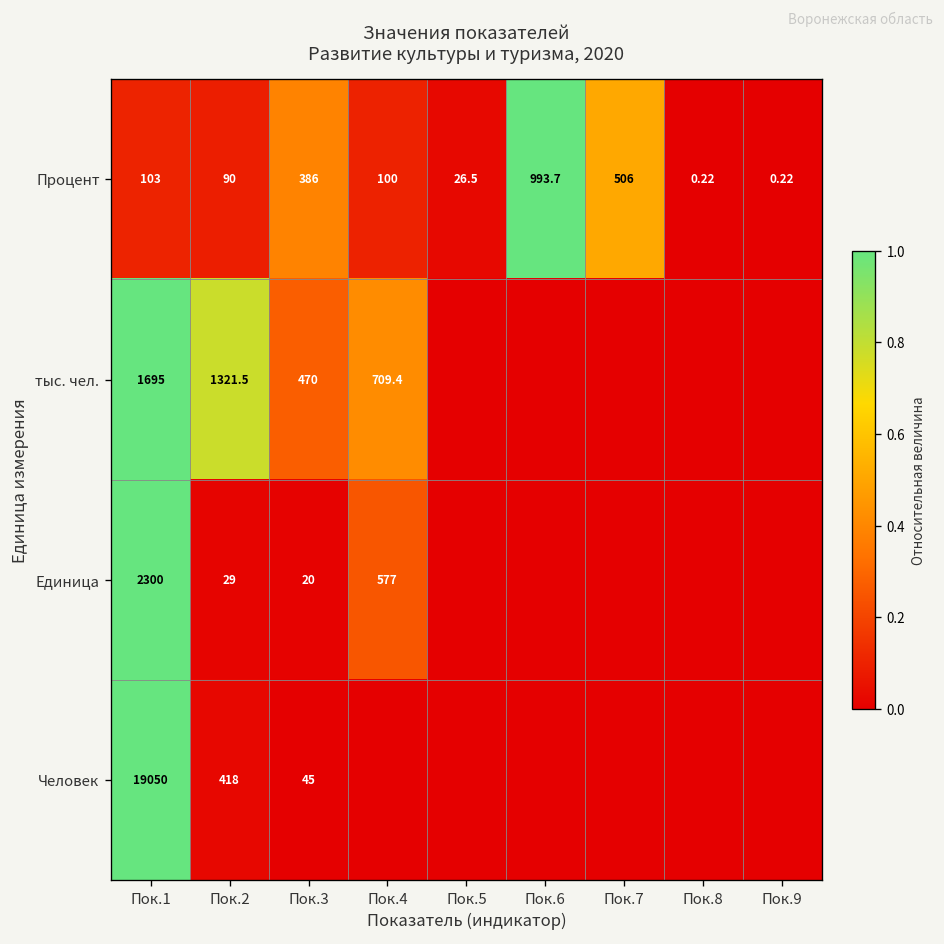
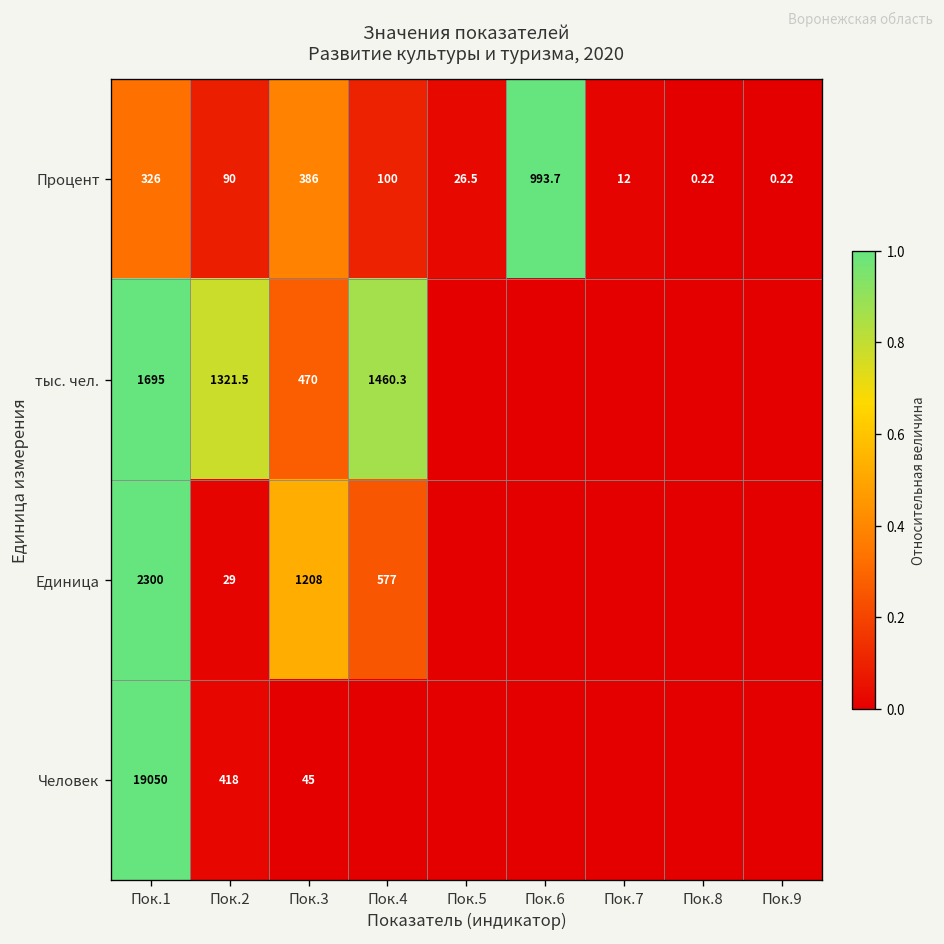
  {
    "Процент": {
-     "Пок.1": 103,
+     "Пок.1": 326,
      "Пок.2": 90,
      "Пок.3": 386,
      "Пок.4": 100,
      "Пок.5": 26.5,
      "Пок.6": 993.7,
-     "Пок.7": 506,
+     "Пок.7": 12,
      "Пок.8": 0.22,
      "Пок.9": 0.22
    },
    "тыс. чел.": {
      "Пок.1": 1695,
      "Пок.2": 1321.5,
      "Пок.3": 470,
-     "Пок.4": 709.4
+     "Пок.4": 1460.3
    },
    "Единица": {
      "Пок.1": 2300,
      "Пок.2": 29,
-     "Пок.3": 20,
+     "Пок.3": 1208,
      "Пок.4": 577
    },
    "Человек": {
      "Пок.1": 19050,
      "Пок.2": 418,
      "Пок.3": 45
    }
  }
